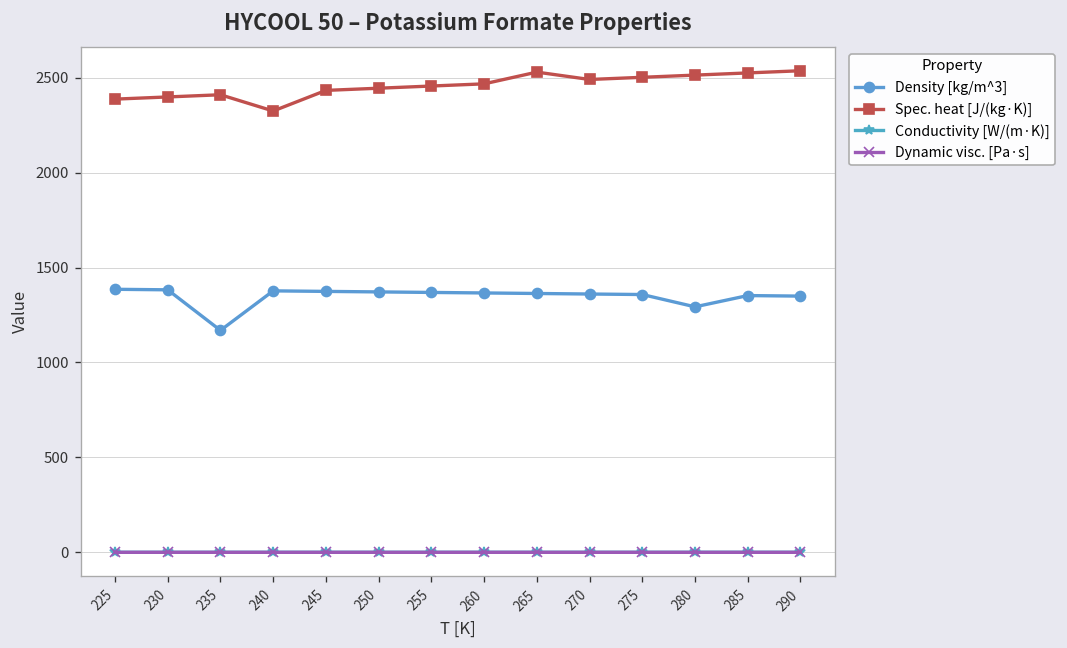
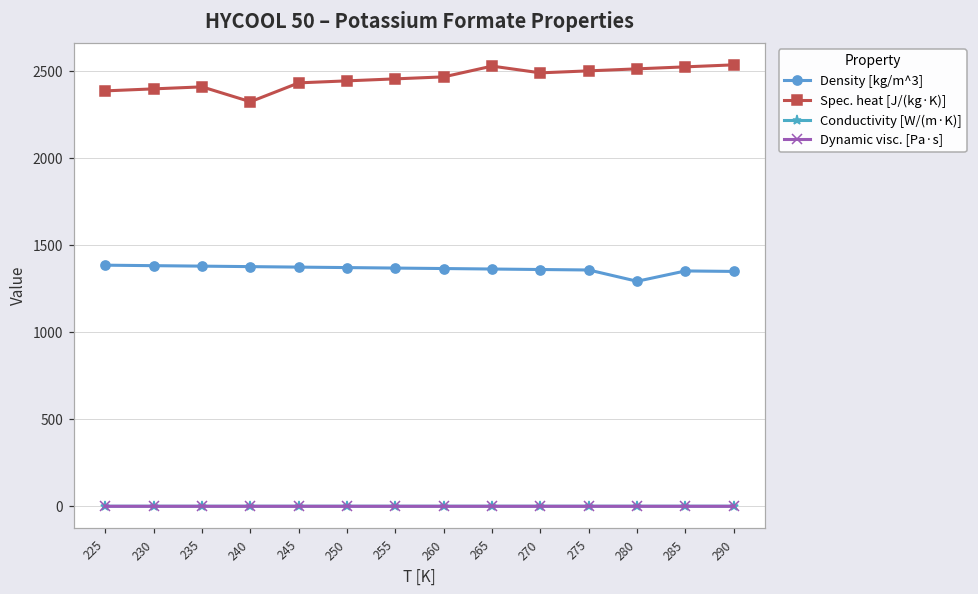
  {
    "Density [kg/m^3]": {
      "225": 1390,
      "230": 1380,
-     "235": 1170,
+     "235": 1380,
      "240": 1380,
      "245": 1370,
      "250": 1370,
      "255": 1370,
      "260": 1370,
      "265": 1360,
      "270": 1360,
      "275": 1360,
      "280": 1290,
      "285": 1350,
      "290": 1350
    },
    "Spec. heat [J/(kg·K)]": {
      "225": 2390,
      "230": 2400,
      "235": 2410,
      "240": 2320,
      "245": 2430,
      "250": 2440,
      "255": 2460,
      "260": 2470,
      "265": 2530,
      "270": 2490,
      "275": 2500,
      "280": 2510,
      "285": 2530,
      "290": 2540
    },
    "Dynamic visc. [Pa·s]": {
      "225": 0,
      "230": 0,
      "235": 0,
      "240": 0,
      "245": 0,
      "250": 0,
      "255": 0,
      "260": 0,
      "265": 0,
      "270": 0,
      "275": 0,
      "280": 0,
      "285": 0,
      "290": 0
    }
  }
